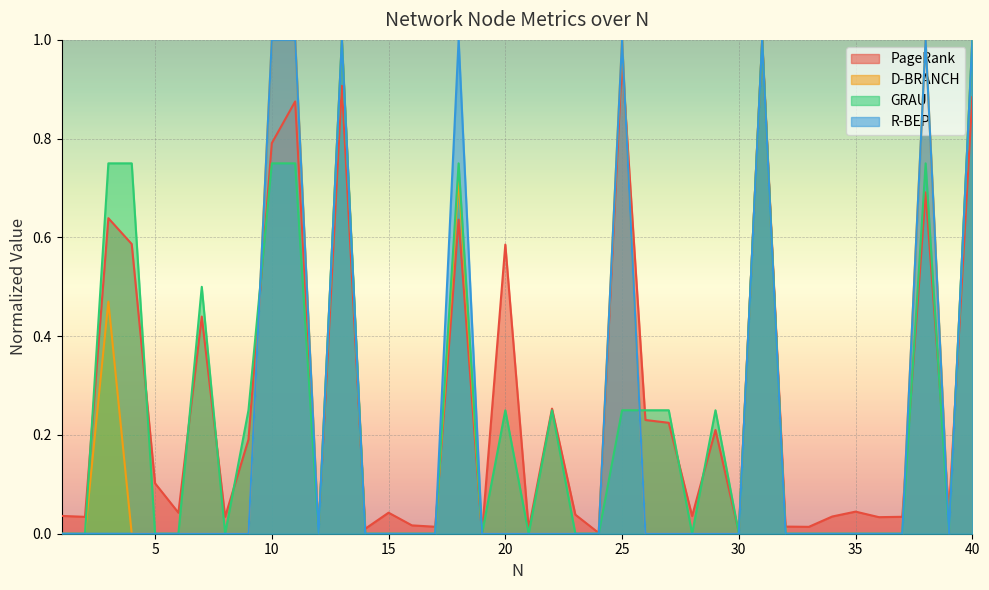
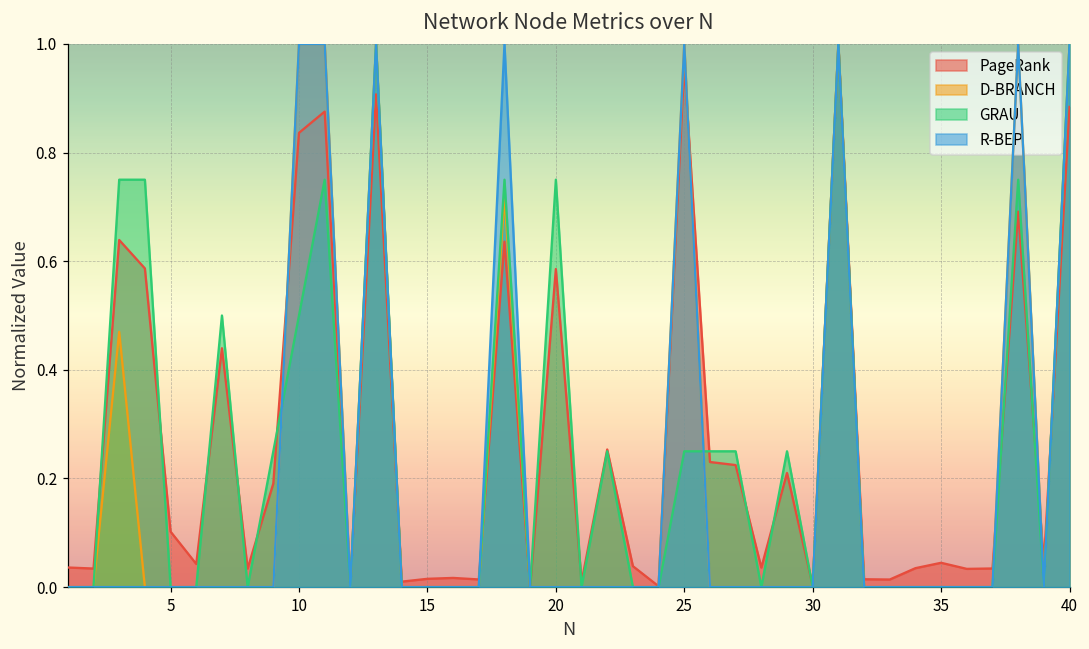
  {
    "PageRank": {
      "5": 0.10,
-     "10": 0.79,
-     "15": 0.04,
+     "10": 0.84,
+     "15": 0.02,
      "20": 0.59,
      "25": 0.96,
      "35": 0.04,
      "40": 0.88
    },
    "GRAU": {
-     "10": 0.75,
-     "20": 0.25,
+     "10": 0.50,
+     "20": 0.75,
      "25": 0.25
    }
  }
